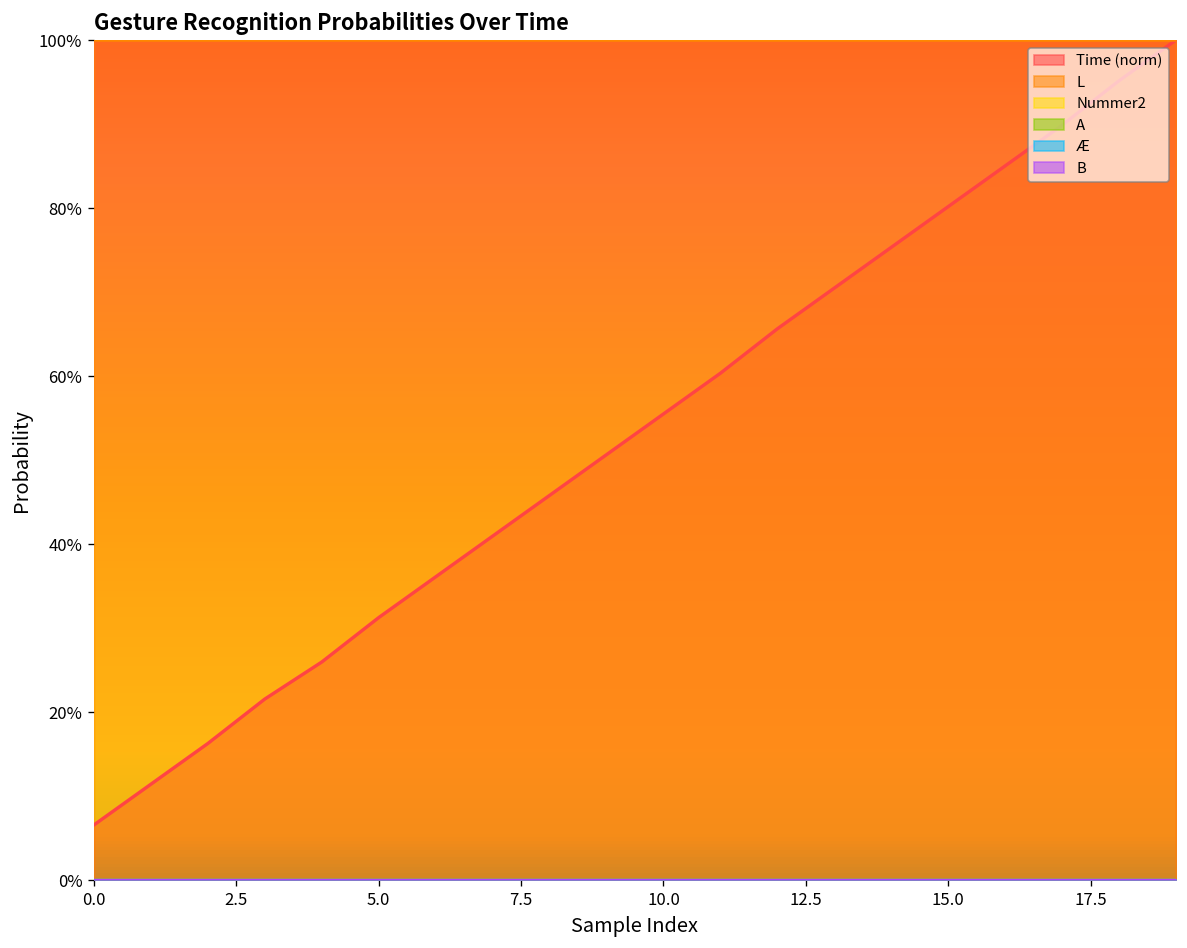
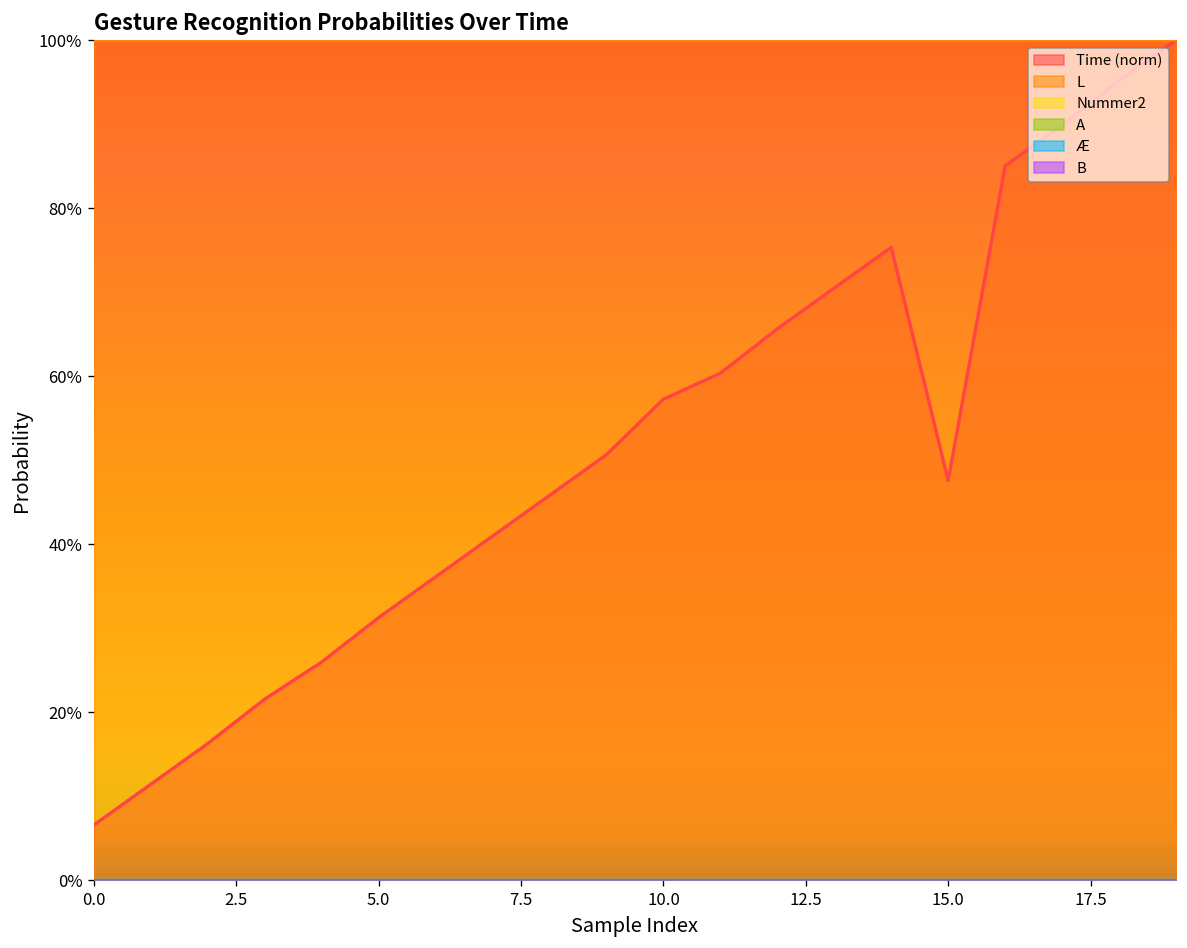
  {
    "Time (norm)": {
      "0.0": "7%",
      "5.0": "31%",
-     "10.0": "56%",
-     "15.0": "80%"
+     "10.0": "57%",
+     "15.0": "48%"
    },
    "L": {
      "0.0": "100%",
      "5.0": "100%",
      "10.0": "100%",
      "15.0": "100%"
    },
    "B": {
      "0.0": "0%",
      "5.0": "0%",
      "10.0": "0%",
      "15.0": "0%"
    }
  }
